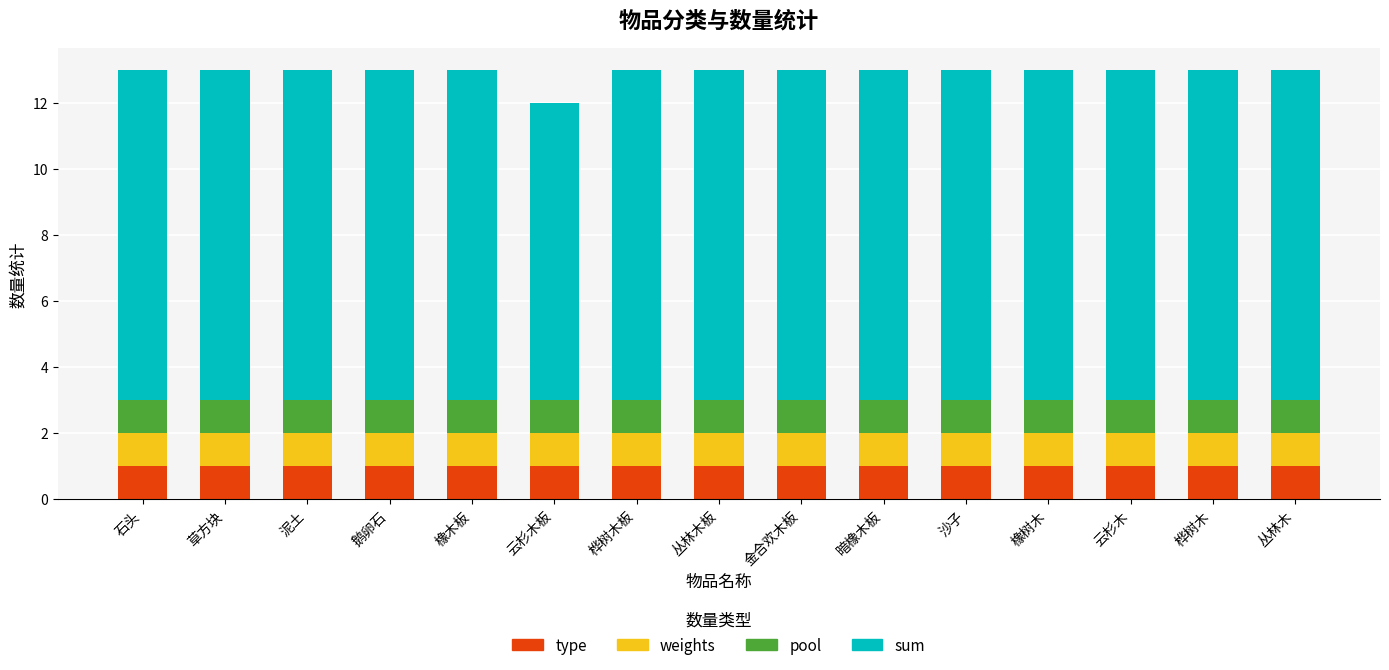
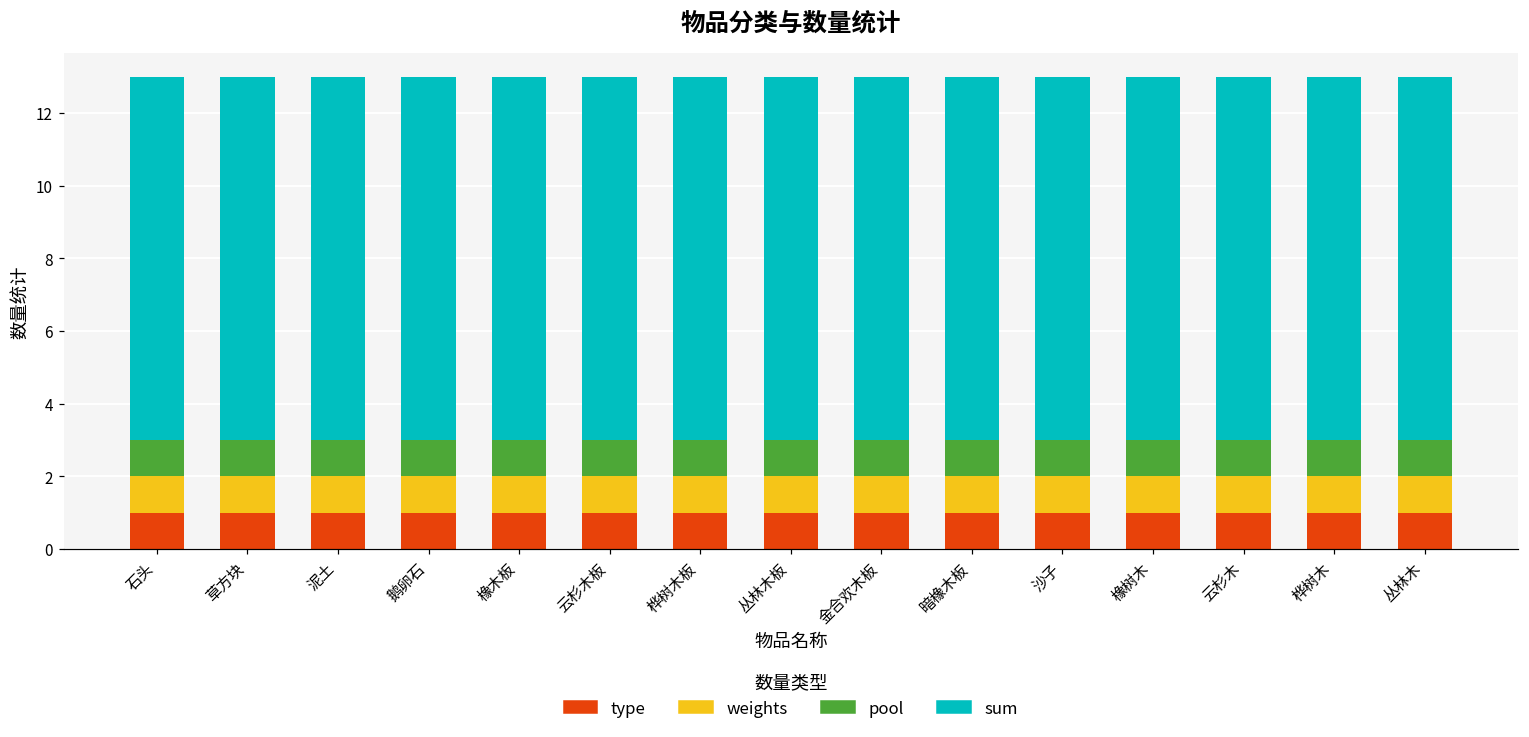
  {
    "type": {
      "石头": 1,
      "草方块": 1,
      "泥土": 1,
      "鹅卵石": 1,
      "橡木板": 1,
      "云杉木板": 1,
      "桦树木板": 1,
      "丛林木板": 1,
      "金合欢木板": 1,
      "暗橡木板": 1,
      "沙子": 1,
      "橡树木": 1,
      "云杉木": 1,
      "桦树木": 1,
      "丛林木": 1
    },
    "weights": {
      "石头": 1,
      "草方块": 1,
      "泥土": 1,
      "鹅卵石": 1,
      "橡木板": 1,
      "云杉木板": 1,
      "桦树木板": 1,
      "丛林木板": 1,
      "金合欢木板": 1,
      "暗橡木板": 1,
      "沙子": 1,
      "橡树木": 1,
      "云杉木": 1,
      "桦树木": 1,
      "丛林木": 1
    },
    "pool": {
      "石头": 1,
      "草方块": 1,
      "泥土": 1,
      "鹅卵石": 1,
      "橡木板": 1,
      "云杉木板": 1,
      "桦树木板": 1,
      "丛林木板": 1,
      "金合欢木板": 1,
      "暗橡木板": 1,
      "沙子": 1,
      "橡树木": 1,
      "云杉木": 1,
      "桦树木": 1,
      "丛林木": 1
    },
    "sum": {
      "石头": 10,
      "草方块": 10,
      "泥土": 10,
      "鹅卵石": 10,
      "橡木板": 10,
-     "云杉木板": 9,
+     "云杉木板": 10,
      "桦树木板": 10,
      "丛林木板": 10,
      "金合欢木板": 10,
      "暗橡木板": 10,
      "沙子": 10,
      "橡树木": 10,
      "云杉木": 10,
      "桦树木": 10,
      "丛林木": 10
    }
  }
